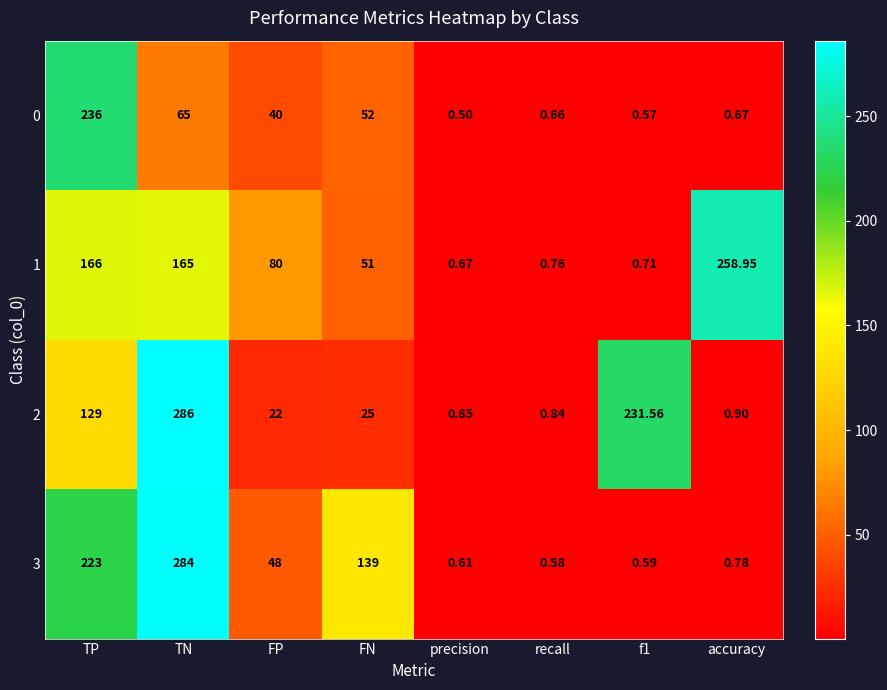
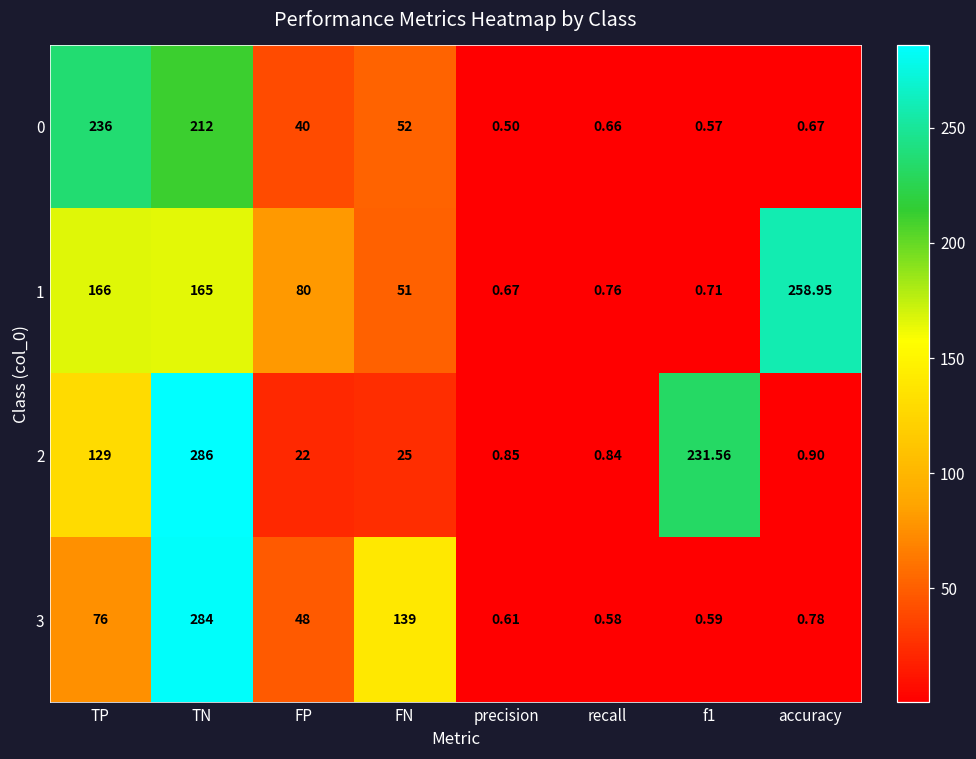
  {
    "0": {
      "TP": 236,
-     "TN": 65,
+     "TN": 212,
      "FP": 40,
      "FN": 52,
      "precision": 0.50,
      "recall": 0.66,
      "f1": 0.57,
      "accuracy": 0.67
    },
    "1": {
      "TP": 166,
      "TN": 165,
      "FP": 80,
      "FN": 51,
      "precision": 0.67,
      "recall": 0.76,
      "f1": 0.71,
      "accuracy": 258.95
    },
    "2": {
      "TP": 129,
      "TN": 286,
      "FP": 22,
      "FN": 25,
      "precision": 0.85,
      "recall": 0.84,
      "f1": 231.56,
      "accuracy": 0.90
    },
    "3": {
-     "TP": 223,
+     "TP": 76,
      "TN": 284,
      "FP": 48,
      "FN": 139,
      "precision": 0.61,
      "recall": 0.58,
      "f1": 0.59,
      "accuracy": 0.78
    }
  }
